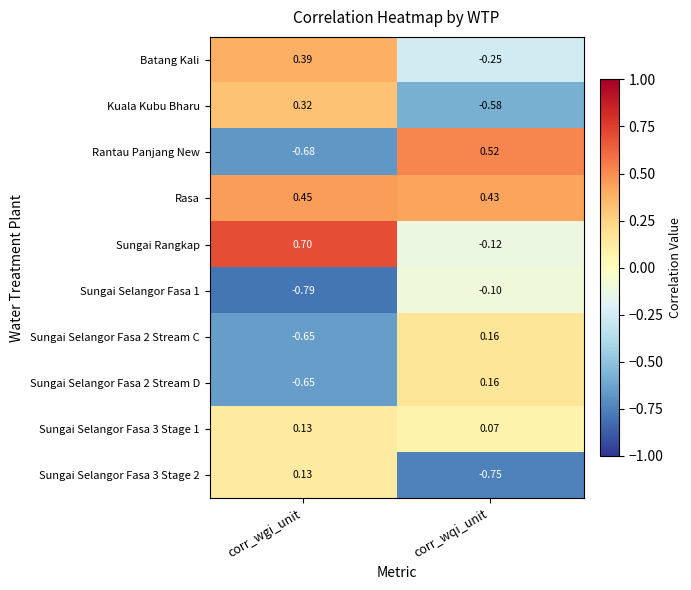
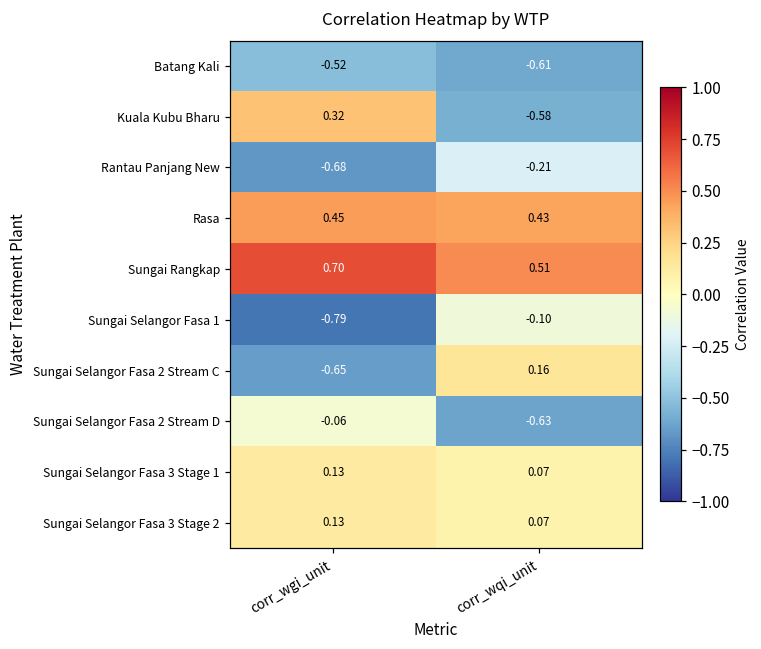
  {
    "Batang Kali": {
-     "corr_wgi_unit": 0.39,
-     "corr_wqi_unit": -0.25
+     "corr_wgi_unit": -0.52,
+     "corr_wqi_unit": -0.61
    },
    "Kuala Kubu Bharu": {
      "corr_wgi_unit": 0.32,
      "corr_wqi_unit": -0.58
    },
    "Rantau Panjang New": {
      "corr_wgi_unit": -0.68,
-     "corr_wqi_unit": 0.52
+     "corr_wqi_unit": -0.21
    },
    "Rasa": {
      "corr_wgi_unit": 0.45,
      "corr_wqi_unit": 0.43
    },
    "Sungai Rangkap": {
      "corr_wgi_unit": 0.70,
-     "corr_wqi_unit": -0.12
+     "corr_wqi_unit": 0.51
    },
    "Sungai Selangor Fasa 1": {
      "corr_wgi_unit": -0.79,
      "corr_wqi_unit": -0.10
    },
    "Sungai Selangor Fasa 2 Stream C": {
      "corr_wgi_unit": -0.65,
      "corr_wqi_unit": 0.16
    },
    "Sungai Selangor Fasa 2 Stream D": {
-     "corr_wgi_unit": -0.65,
-     "corr_wqi_unit": 0.16
+     "corr_wgi_unit": -0.06,
+     "corr_wqi_unit": -0.63
    },
    "Sungai Selangor Fasa 3 Stage 1": {
      "corr_wgi_unit": 0.13,
      "corr_wqi_unit": 0.07
    },
    "Sungai Selangor Fasa 3 Stage 2": {
      "corr_wgi_unit": 0.13,
-     "corr_wqi_unit": -0.75
+     "corr_wqi_unit": 0.07
    }
  }
